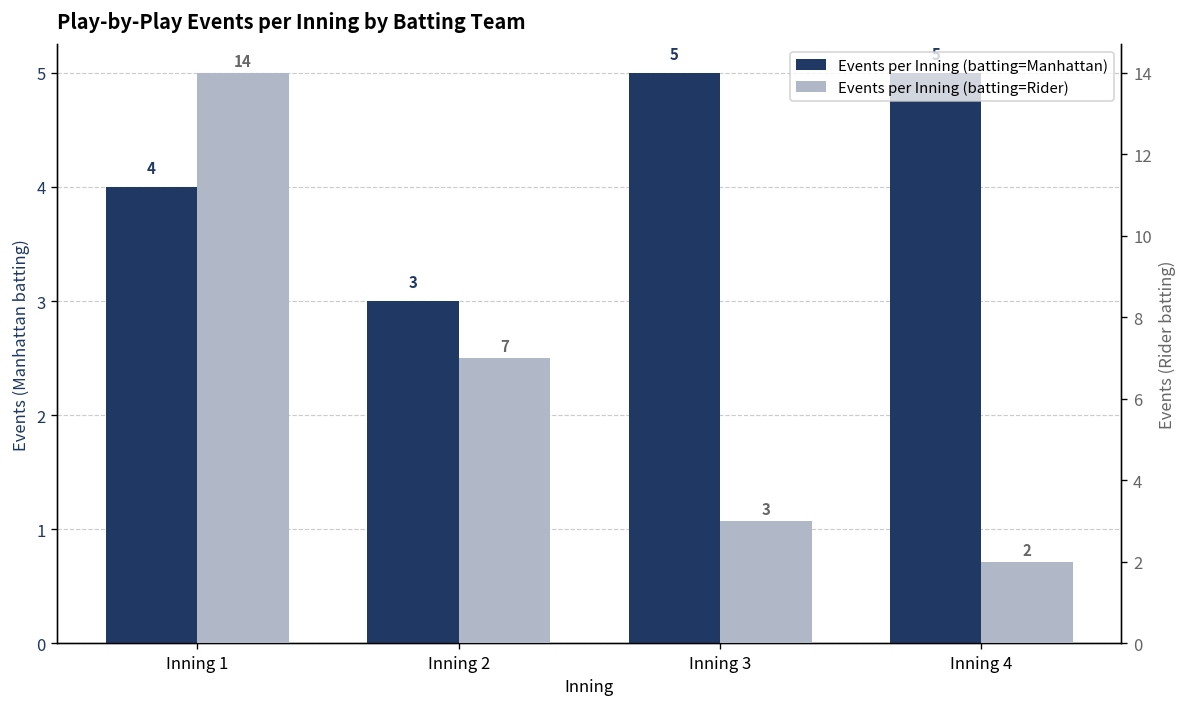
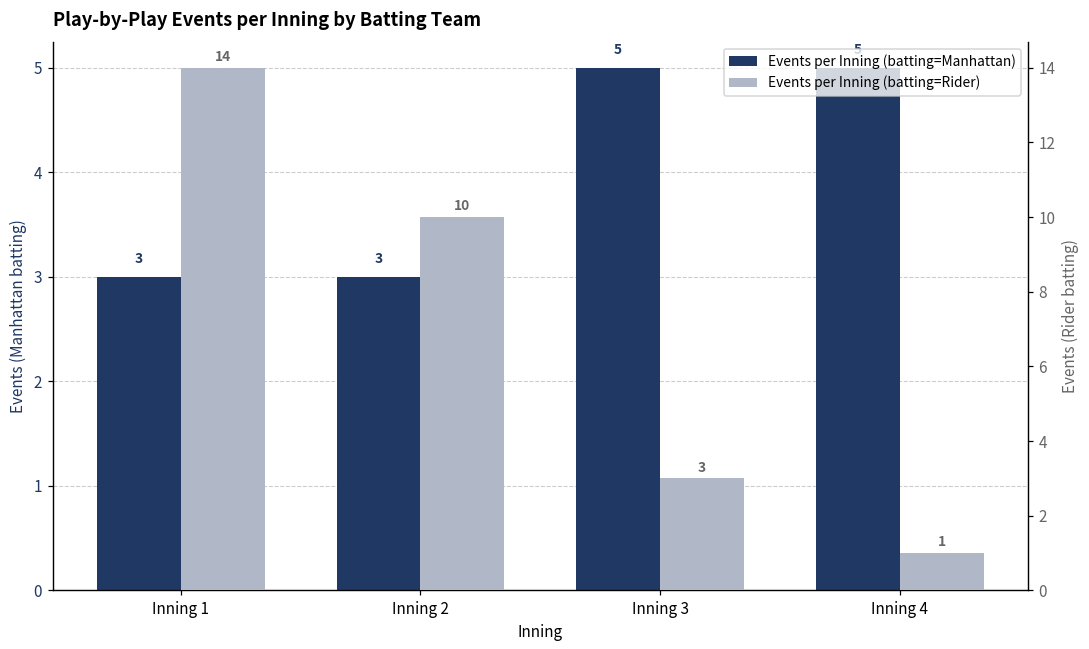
  {
    "Events per Inning (batting=Manhattan)": {
-     "Inning 1": 4,
+     "Inning 1": 3,
      "Inning 2": 3,
      "Inning 3": 5
    },
    "Events per Inning (batting=Rider)": {
      "Inning 1": 14,
-     "Inning 2": 7,
+     "Inning 2": 10,
      "Inning 3": 3,
-     "Inning 4": 2
+     "Inning 4": 1
    }
  }
